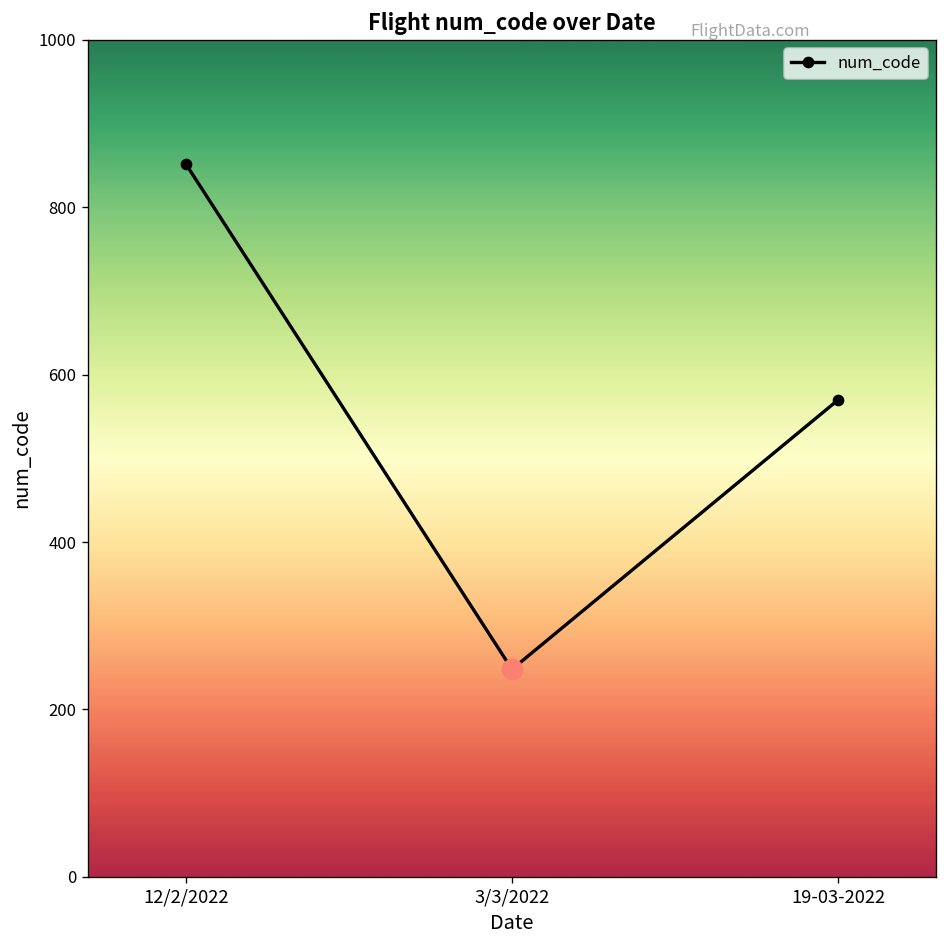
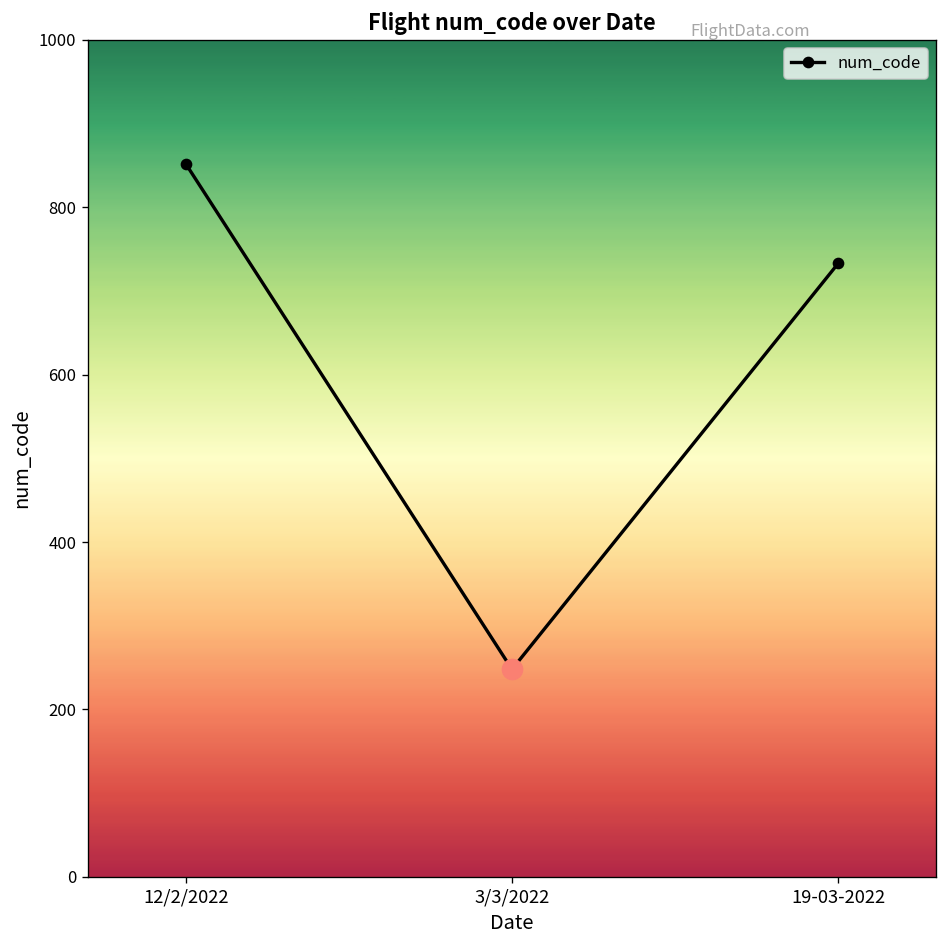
  {
    "num_code": {
      "12/2/2022": 850,
-     "19-03-2022": 570
+     "19-03-2022": 730
    }
  }
